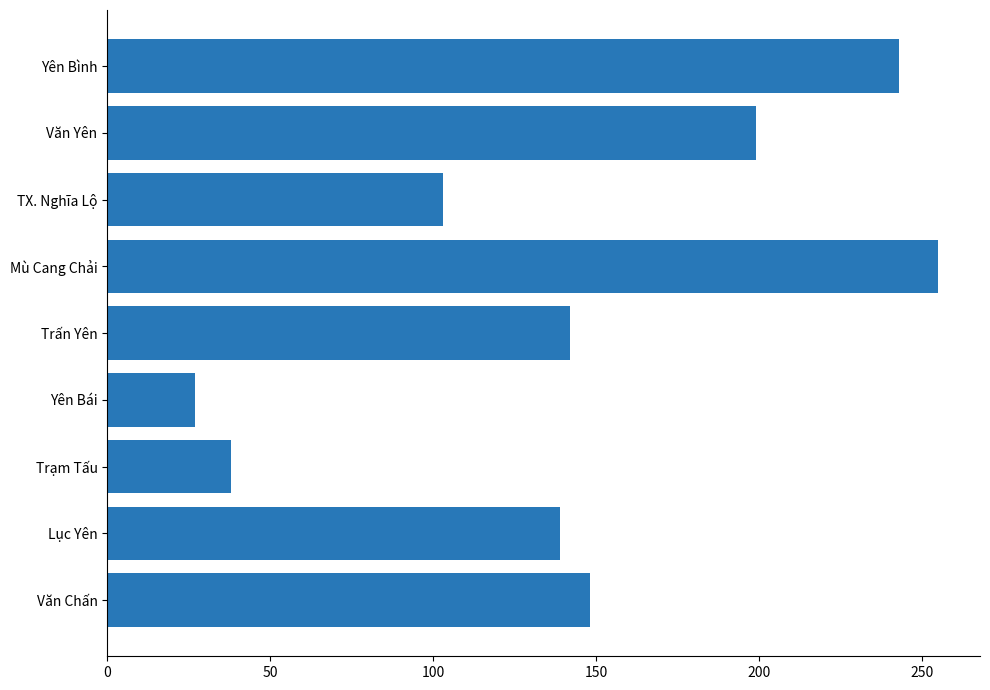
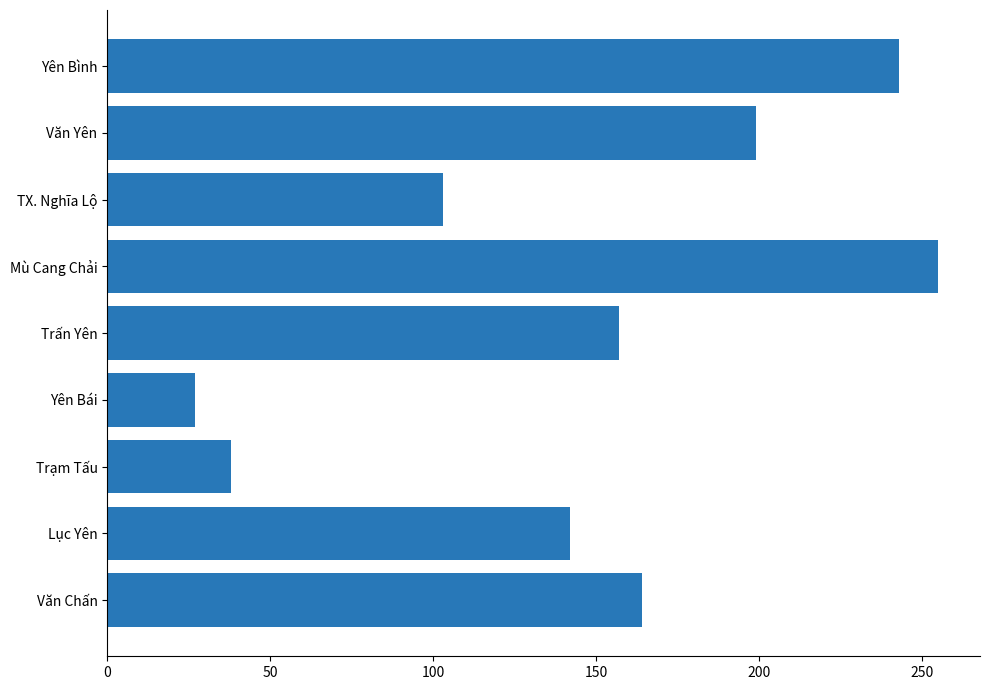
  {
    "Yên Bình": 243,
    "Văn Yên": 199,
    "TX. Nghĩa Lộ": 103,
    "Mù Cang Chải": 255,
-   "Trấn Yên": 142,
+   "Trấn Yên": 157,
    "Yên Bái": 27,
    "Trạm Tấu": 38,
-   "Lục Yên": 139,
-   "Văn Chấn": 148
+   "Lục Yên": 142,
+   "Văn Chấn": 164
  }
